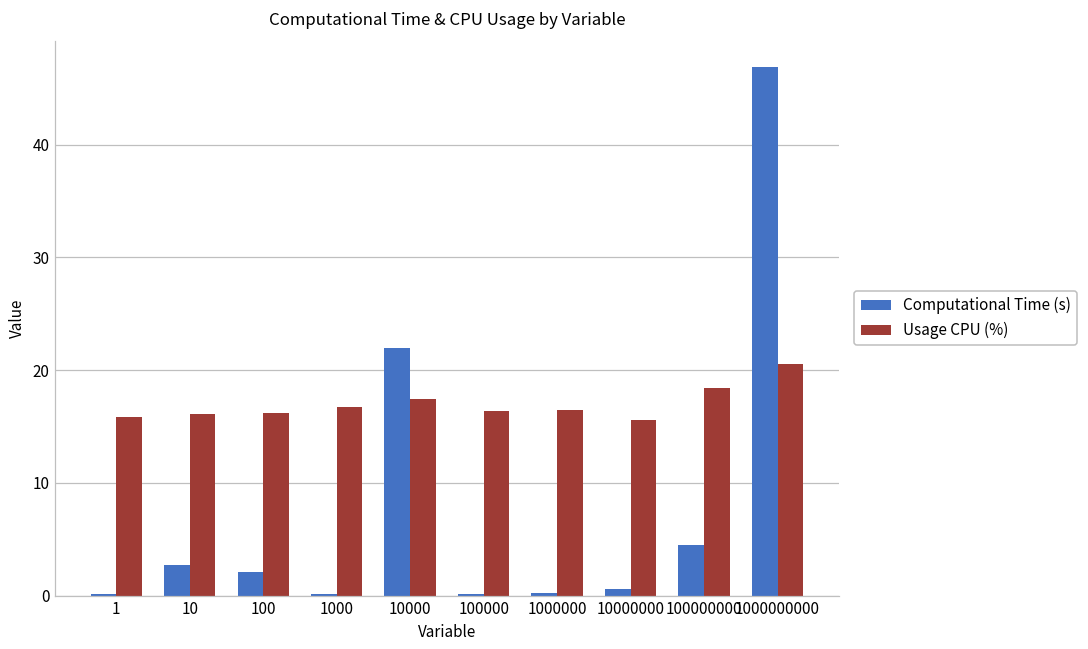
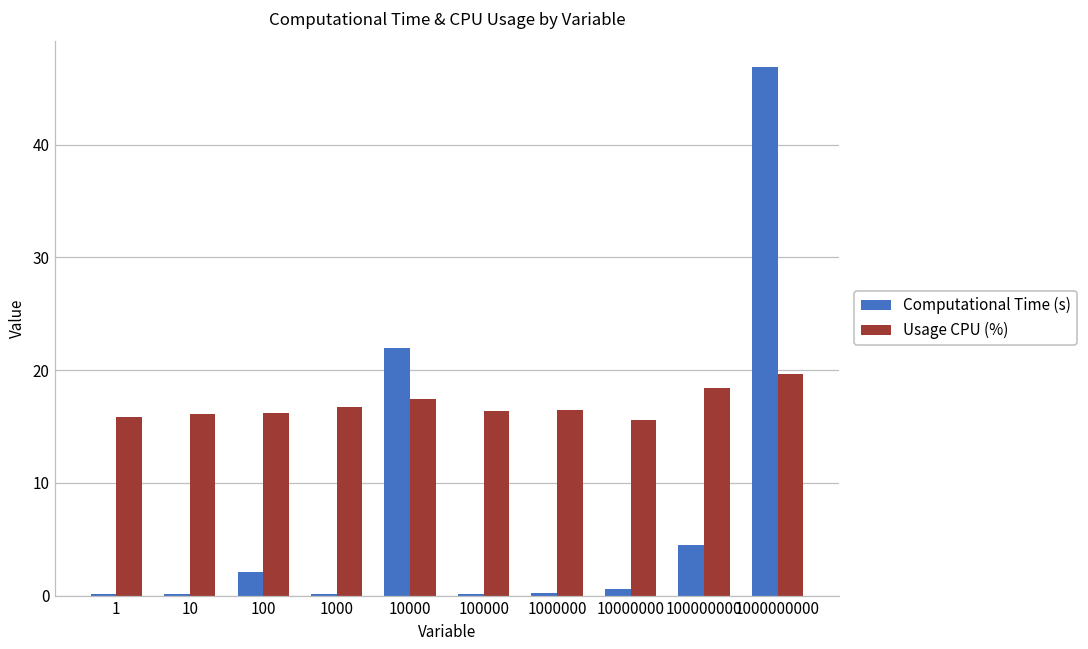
  {
    "Computational Time (s)": {
-     "10": 2.7,
+     "10": 0.2,
      "100": 2.1,
      "10000": 21.9,
      "10000000": 0.6,
      "100000000": 4.5,
      "1000000000": 46.9
    },
    "Usage CPU (%)": {
      "1": 15.8,
      "10": 16.1,
      "100": 16.2,
      "1000": 16.8,
      "10000": 17.4,
      "100000": 16.4,
      "1000000": 16.4,
      "10000000": 15.6,
      "100000000": 18.4,
-     "1000000000": 20.6
+     "1000000000": 19.7
    }
  }
